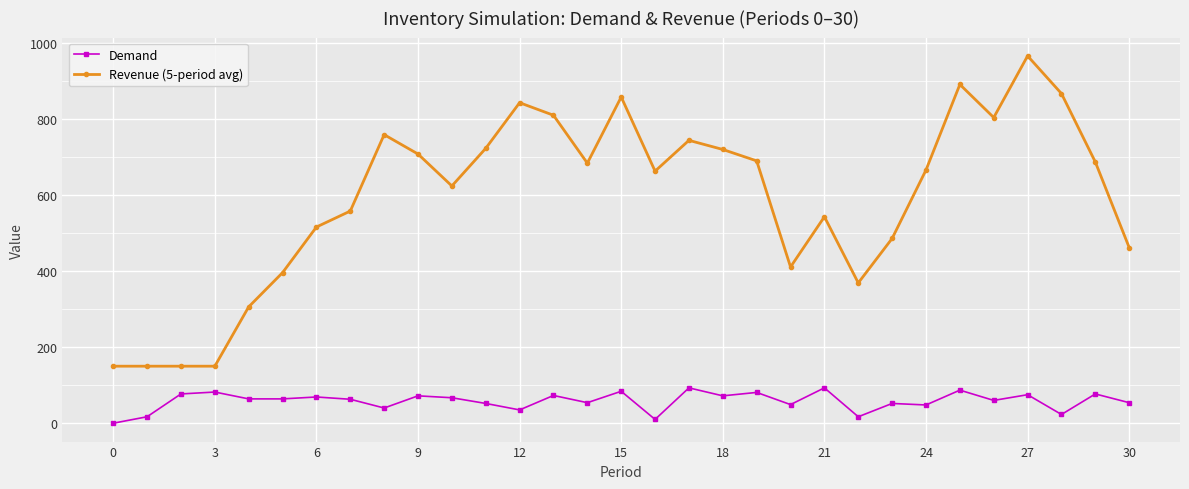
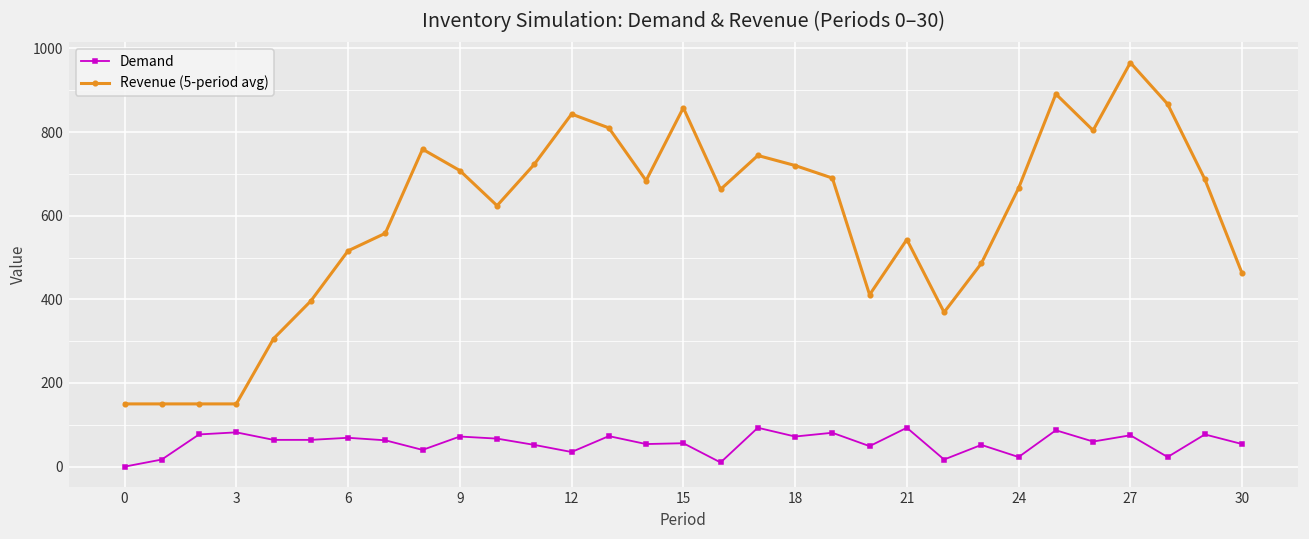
  {
    "Demand": {
      "0": 0,
      "3": 80,
      "6": 70,
      "9": 70,
      "12": 40,
-     "15": 80,
+     "15": 60,
      "18": 70,
      "21": 90,
-     "24": 50,
+     "24": 20,
      "27": 80,
      "30": 50
    },
    "Revenue (5-period avg)": {
      "0": 150,
      "3": 150,
      "6": 520,
      "9": 710,
      "12": 840,
      "15": 860,
      "18": 720,
      "21": 540,
      "24": 670,
      "27": 970,
      "30": 460
    }
  }
